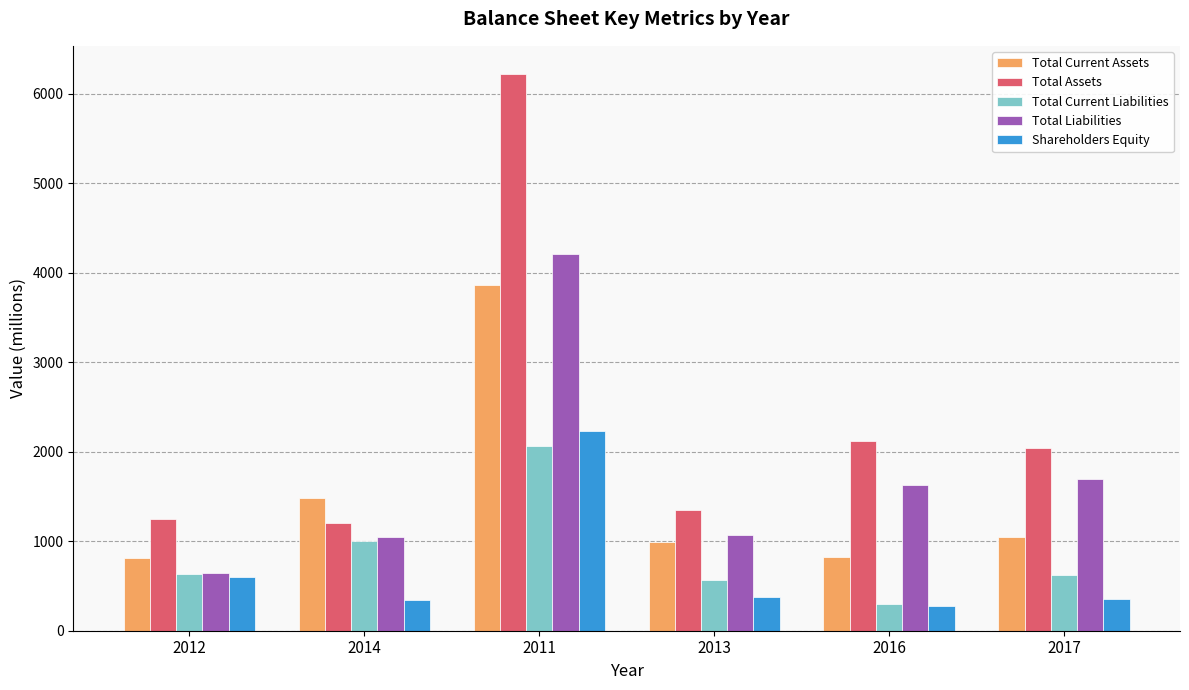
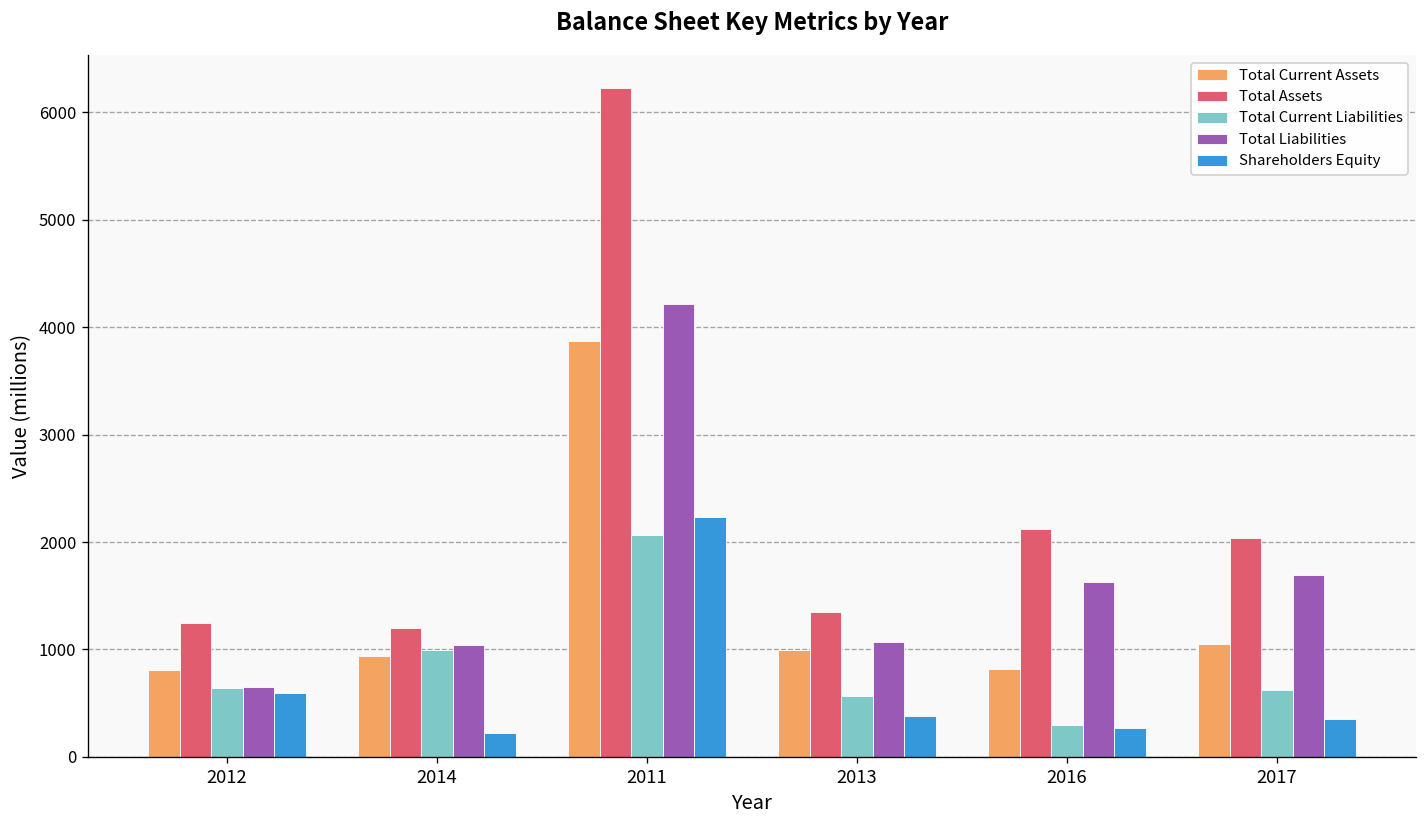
  {
    "Total Current Assets": {
      "2012": 800,
-     "2014": 1500,
+     "2014": 900,
      "2011": 3900,
      "2013": 1000,
      "2016": 800,
      "2017": 1000
    },
    "Total Assets": {
      "2012": 1200,
      "2014": 1200,
      "2011": 6200,
      "2013": 1300,
      "2016": 2100,
      "2017": 2000
    },
    "Total Current Liabilities": {
      "2012": 600,
      "2014": 1000,
      "2011": 2100,
      "2013": 600,
      "2016": 300,
      "2017": 600
    },
    "Total Liabilities": {
      "2012": 600,
      "2014": 1000,
      "2011": 4200,
      "2013": 1100,
      "2016": 1600,
      "2017": 1700
    },
    "Shareholders Equity": {
      "2012": 600,
-     "2014": 300,
+     "2014": 200,
      "2011": 2200,
      "2013": 400,
      "2016": 300,
      "2017": 300
    }
  }
